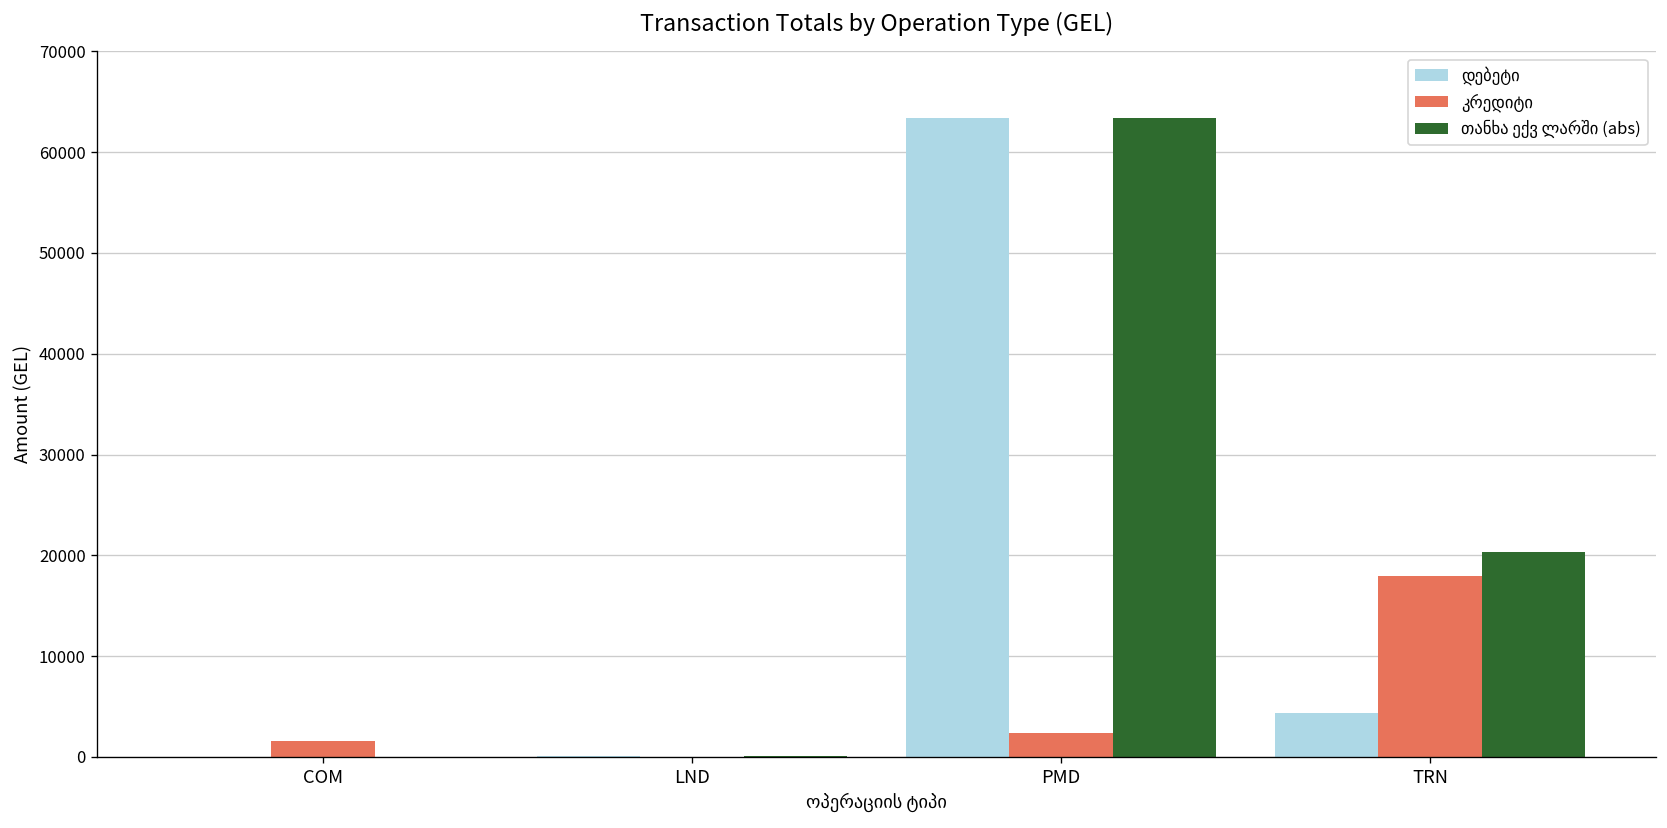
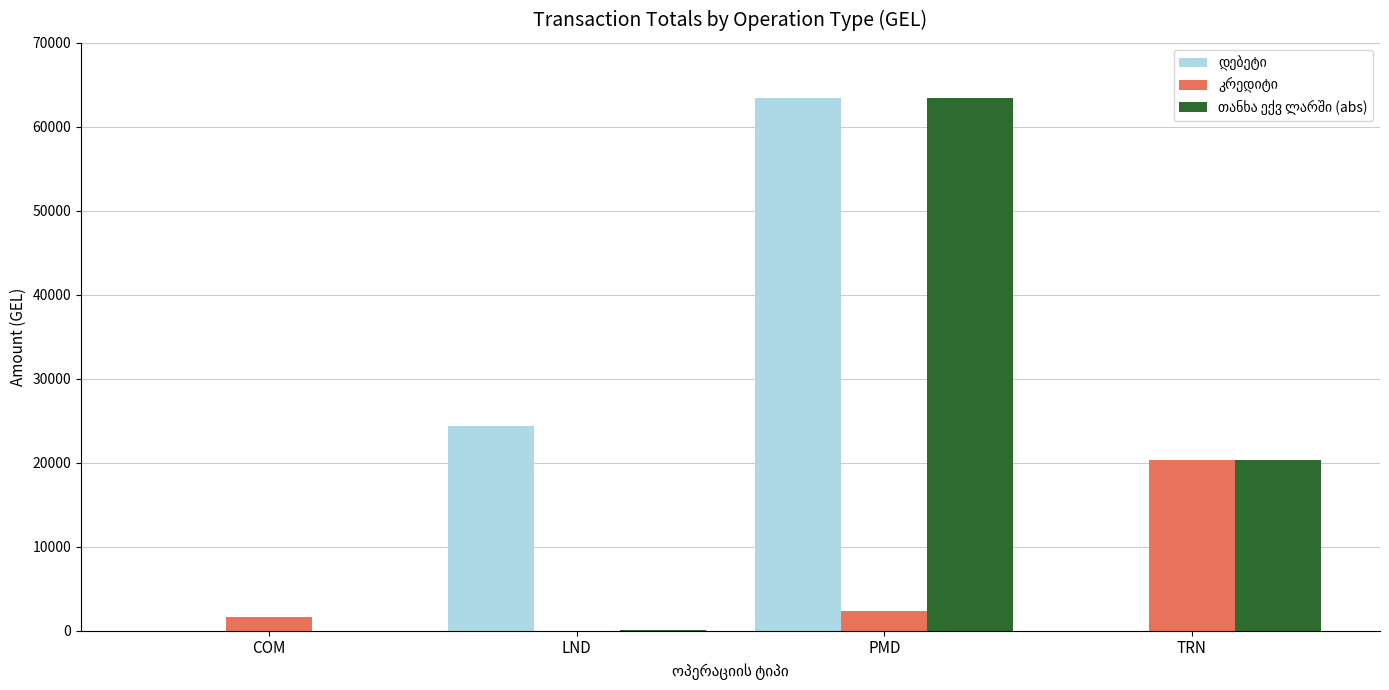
  {
    "დებეტი": {
-     "LND": 0,
+     "LND": 24000,
      "PMD": 63000,
-     "TRN": 4000
+     "TRN": 0
    },
    "კრედიტი": {
      "COM": 2000,
      "LND": 0,
      "PMD": 2000,
-     "TRN": 18000
+     "TRN": 20000
    },
    "თანხა ექვ ლარში (abs)": {
      "PMD": 63000,
      "TRN": 20000
    }
  }
